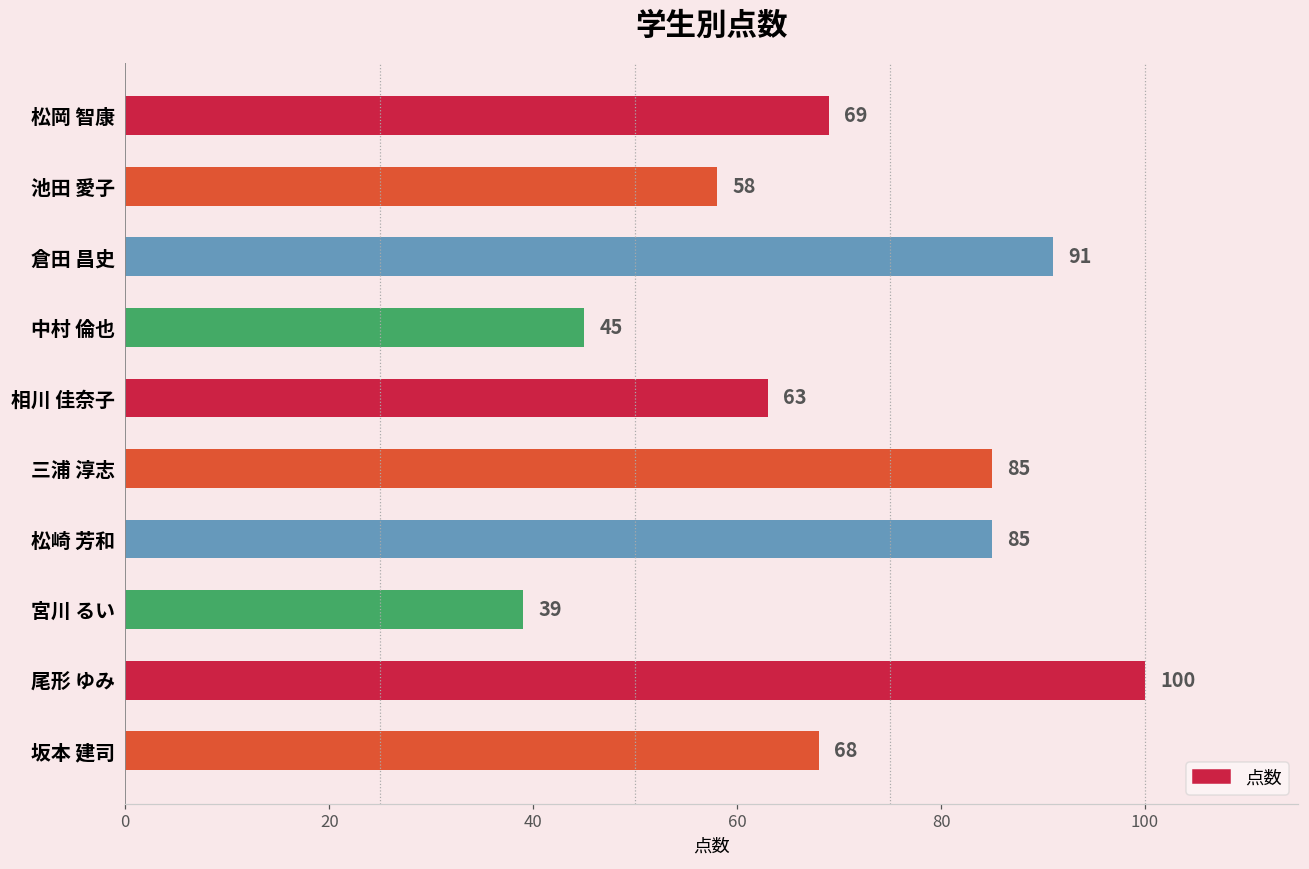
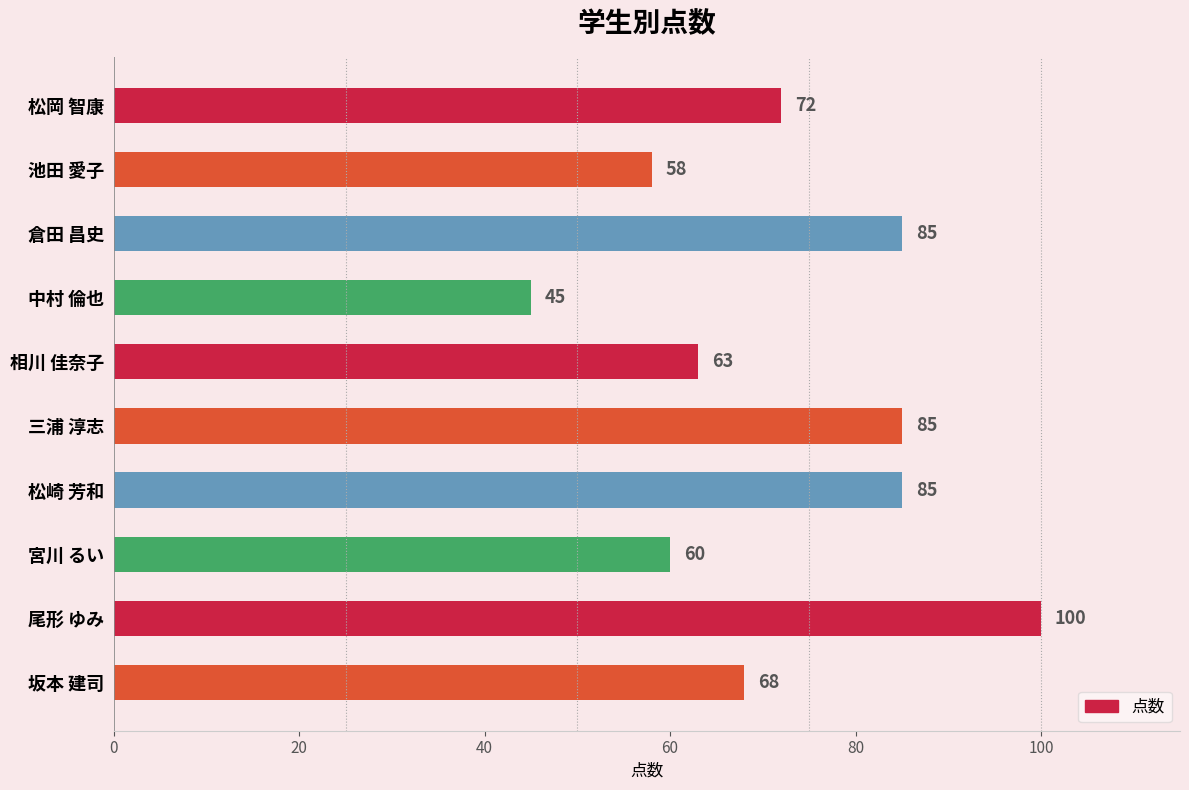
  {
-   "松岡 智康": 69,
+   "松岡 智康": 72,
    "池田 愛子": 58,
-   "倉田 昌史": 91,
+   "倉田 昌史": 85,
    "中村 倫也": 45,
    "相川 佳奈子": 63,
    "三浦 淳志": 85,
    "松崎 芳和": 85,
-   "宮川 るい": 39,
+   "宮川 るい": 60,
    "尾形 ゆみ": 100,
    "坂本 建司": 68
  }
